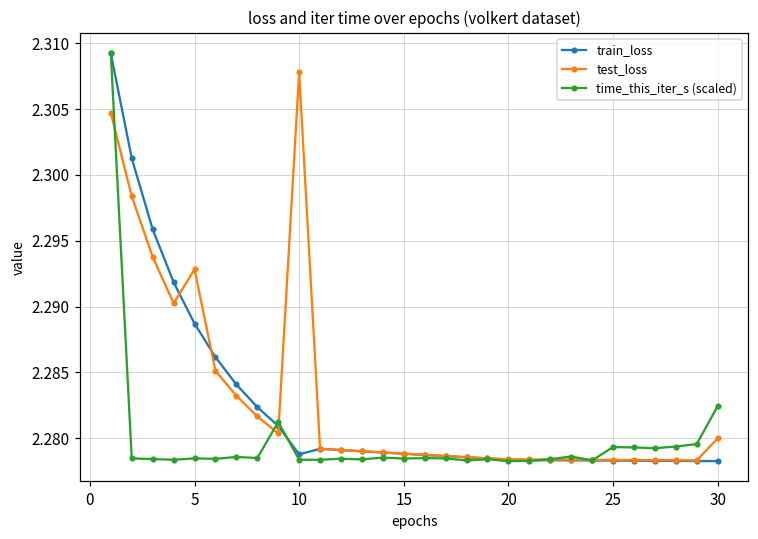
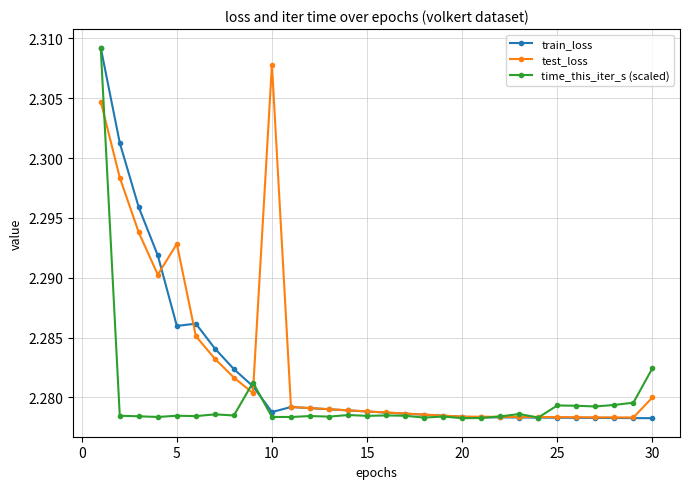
  {
    "train_loss": {
-     "5": 2.2887,
+     "5": 2.2860,
      "10": 2.2788,
      "30": 2.2783
    },
    "test_loss": {
      "5": 2.2928,
      "10": 2.3078,
      "30": 2.2800
    },
    "time_this_iter_s (scaled)": {
      "5": 2.2785,
      "10": 2.2784,
      "15": 2.2785,
      "25": 2.2793,
      "30": 2.2824
    }
  }
